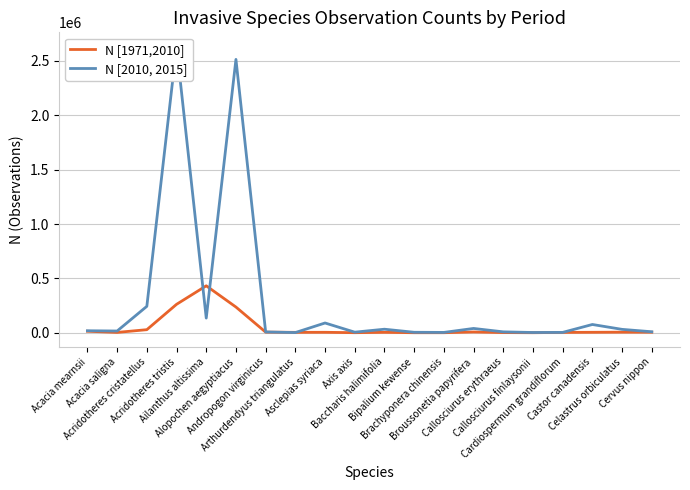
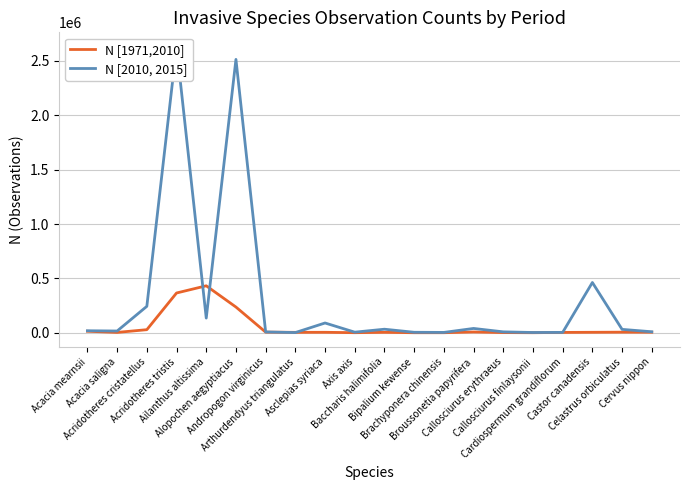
  {
    "N [1971,2010]": {
      "Acridotheres cristatellus": 30000,
-     "Acridotheres tristis": 260000,
+     "Acridotheres tristis": 370000,
      "Ailanthus altissima": 430000,
      "Alopochen aegyptiacus": 240000,
      "Asclepias syriaca": 0,
      "Baccharis halimifolia": 0,
      "Broussonetia papyrifera": 10000,
      "Castor canadensis": 0,
      "Celastrus orbiculatus": 10000
    },
    "N [2010, 2015]": {
      "Acridotheres cristatellus": 240000,
      "Ailanthus altissima": 130000,
      "Alopochen aegyptiacus": 2510000,
      "Asclepias syriaca": 90000,
      "Baccharis halimifolia": 30000,
      "Broussonetia papyrifera": 40000,
-     "Castor canadensis": 80000,
+     "Castor canadensis": 460000,
      "Celastrus orbiculatus": 30000
    }
  }
